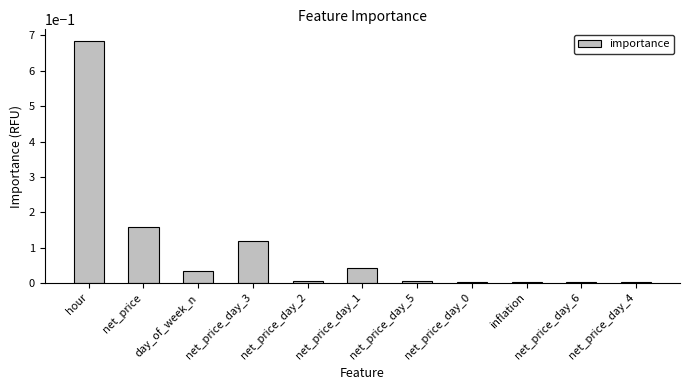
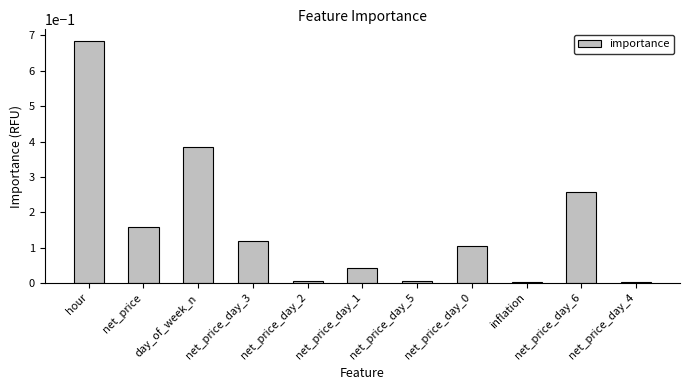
  {
    "hour": 0.68,
    "net_price": 0.16,
-   "day_of_week_n": 0.03,
+   "day_of_week_n": 0.38,
    "net_price_day_3": 0.12,
    "net_price_day_1": 0.04,
-   "net_price_day_0": 0.00,
-   "net_price_day_6": 0.00
+   "net_price_day_0": 0.10,
+   "net_price_day_6": 0.26
  }
